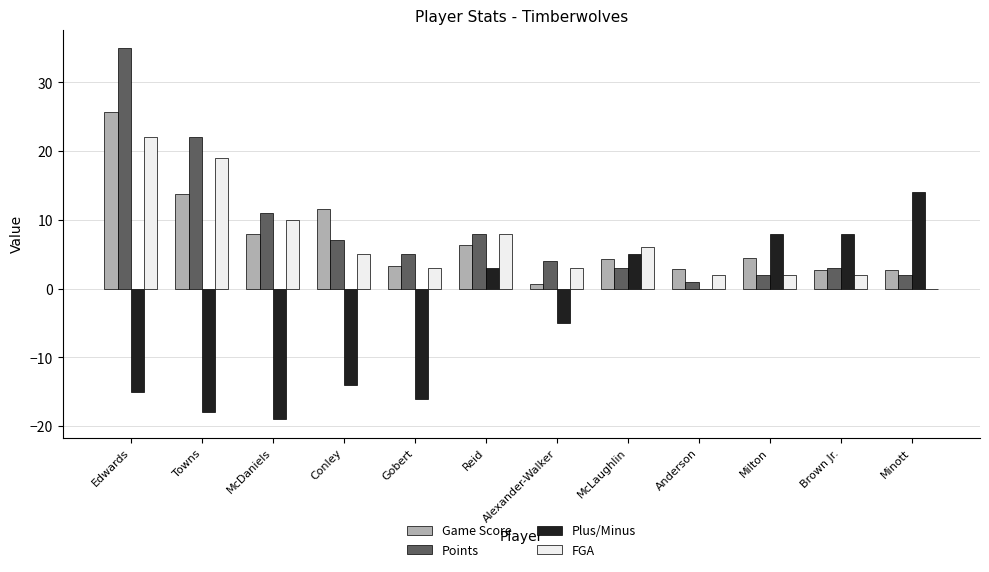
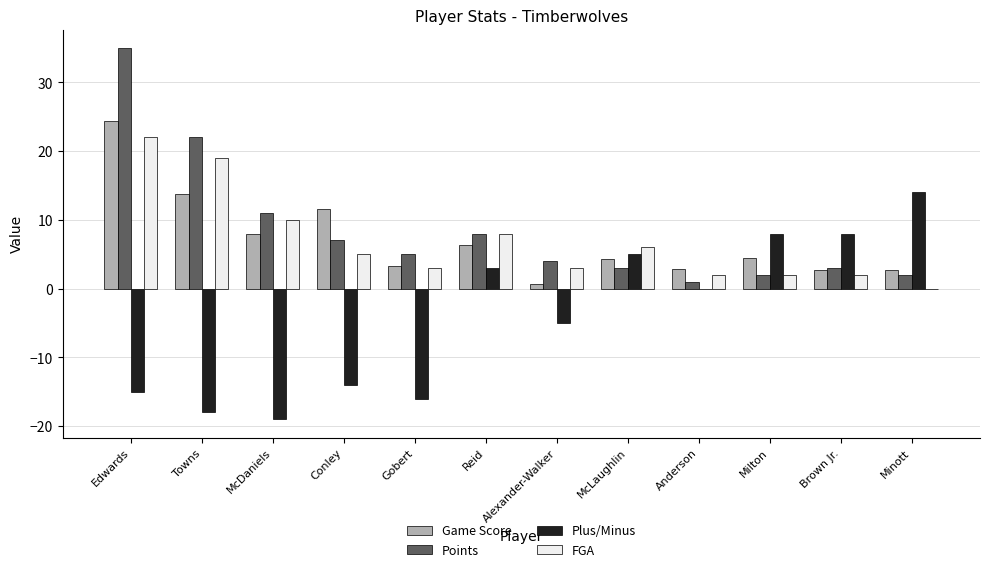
  {
    "Game Score": {
-     "Edwards": 26,
+     "Edwards": 24,
      "Towns": 14,
      "McDaniels": 8,
      "Conley": 12,
      "Gobert": 3,
      "Reid": 6,
      "Alexander-Walker": 1,
      "McLaughlin": 4,
      "Anderson": 3,
      "Milton": 4,
      "Brown Jr.": 3,
      "Minott": 3
    },
    "Points": {
      "Edwards": 35,
      "Towns": 22,
      "McDaniels": 11,
      "Conley": 7,
      "Gobert": 5,
      "Reid": 8,
      "Alexander-Walker": 4,
      "McLaughlin": 3,
      "Anderson": 1,
      "Milton": 2,
      "Brown Jr.": 3,
      "Minott": 2
    },
    "Plus/Minus": {
      "Edwards": -15,
      "Towns": -18,
      "McDaniels": -19,
      "Conley": -14,
      "Gobert": -16,
      "Reid": 3,
      "Alexander-Walker": -5,
      "McLaughlin": 5,
      "Anderson": 0,
      "Milton": 8,
      "Brown Jr.": 8,
      "Minott": 14
    },
    "FGA": {
      "Edwards": 22,
      "Towns": 19,
      "McDaniels": 10,
      "Conley": 5,
      "Gobert": 3,
      "Reid": 8,
      "Alexander-Walker": 3,
      "McLaughlin": 6,
      "Anderson": 2,
      "Milton": 2,
      "Brown Jr.": 2,
      "Minott": 0
    }
  }
